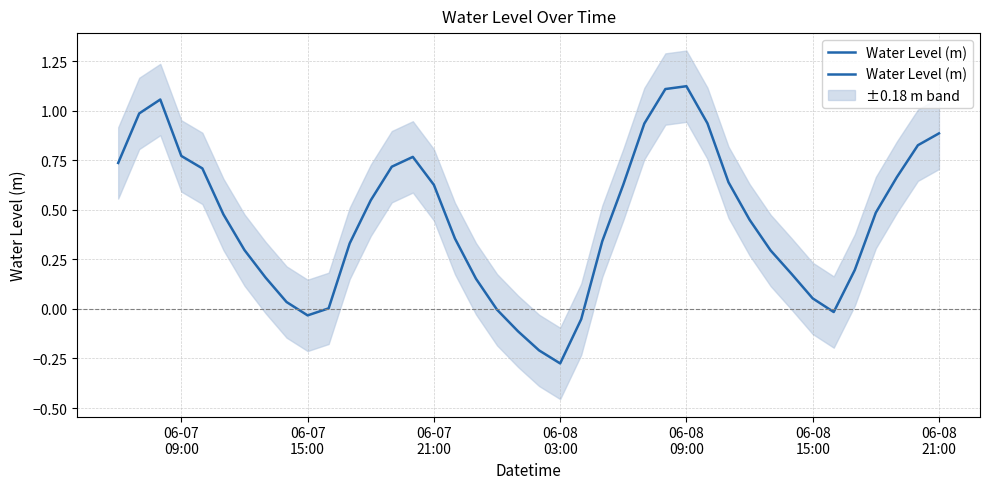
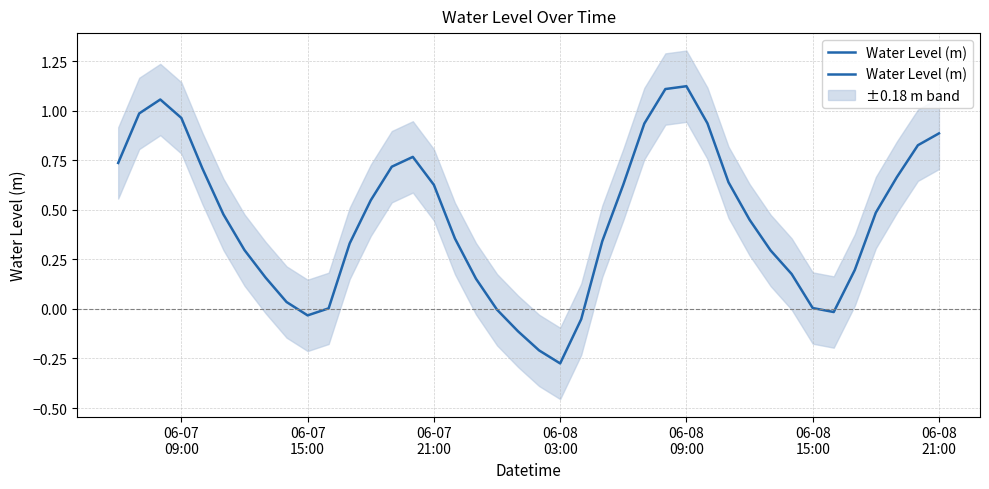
  {
    "Water Level (m)": {
-     "06-07 09:00": 0.77,
+     "06-07 09:00": 0.96,
      "06-07 15:00": -0.03,
      "06-07 21:00": 0.63,
      "06-08 03:00": -0.28,
      "06-08 09:00": 1.12,
-     "06-08 15:00": 0.05,
+     "06-08 15:00": 0.00,
      "06-08 21:00": 0.89
    }
  }
